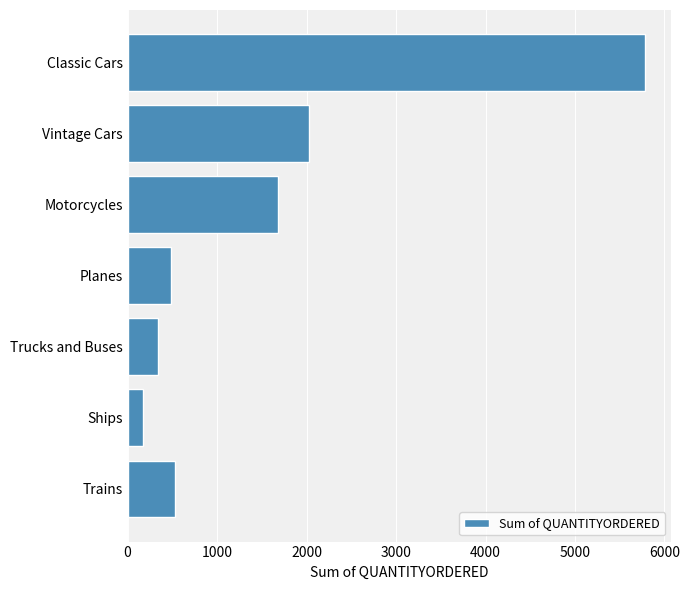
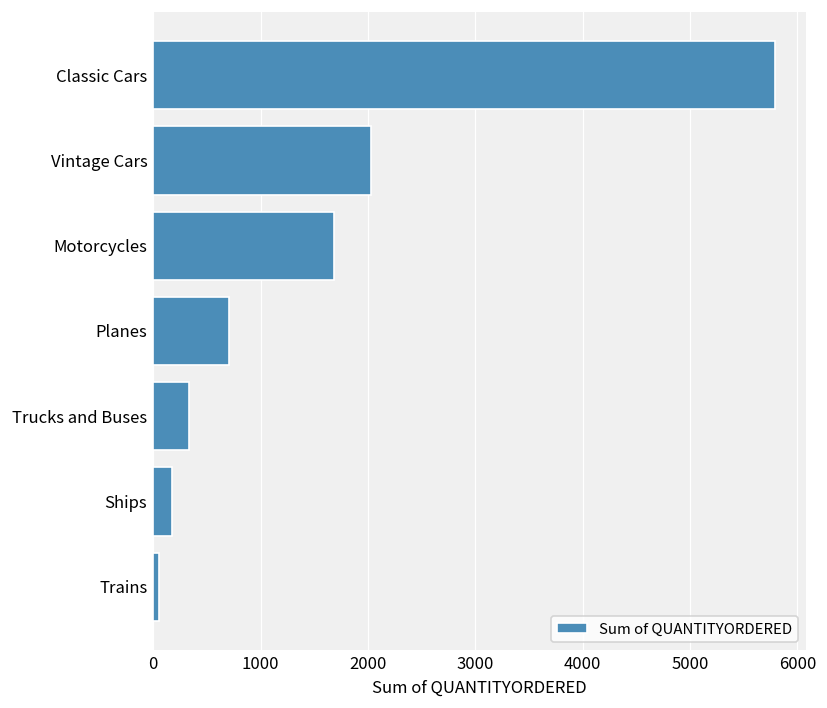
  {
    "Classic Cars": 5800,
    "Vintage Cars": 2000,
    "Motorcycles": 1700,
-   "Planes": 500,
+   "Planes": 700,
    "Trucks and Buses": 300,
    "Ships": 200,
-   "Trains": 500
+   "Trains": 100
  }
